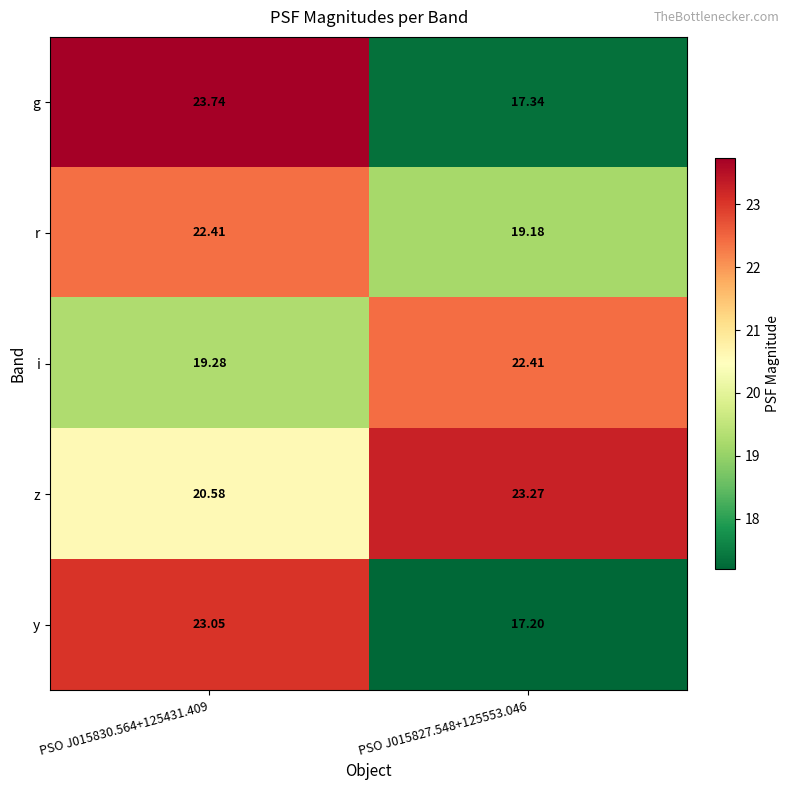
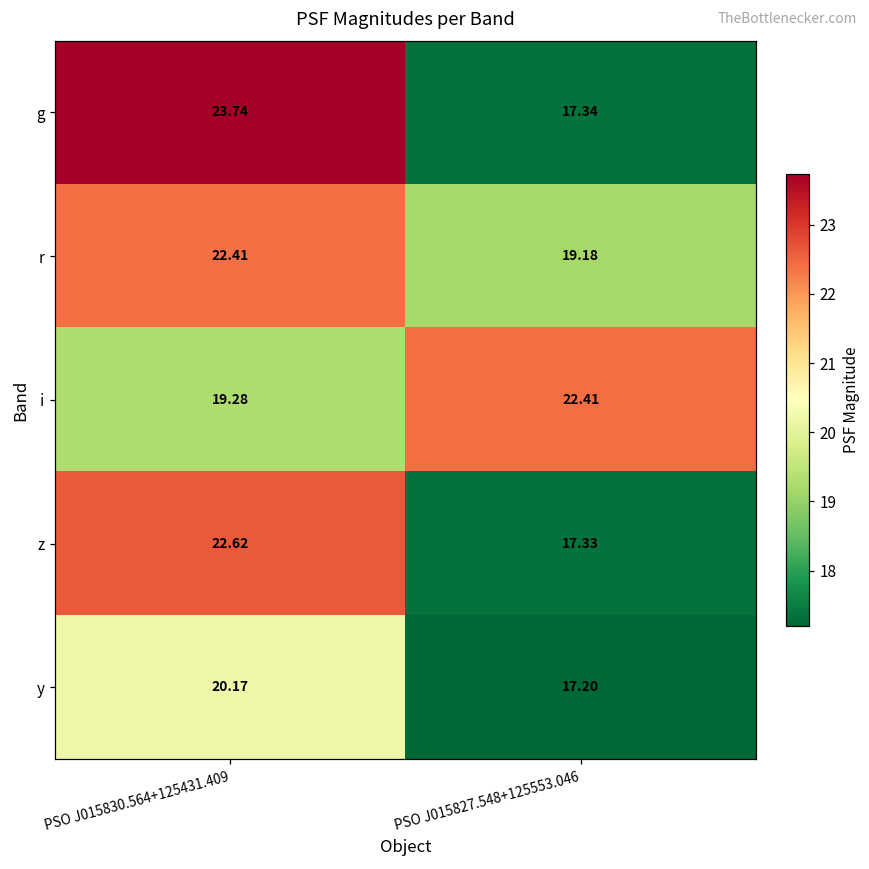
  {
    "g": {
      "PSO J015830.564+125431.409": 23.74,
      "PSO J015827.548+125553.046": 17.34
    },
    "r": {
      "PSO J015830.564+125431.409": 22.41,
      "PSO J015827.548+125553.046": 19.18
    },
    "i": {
      "PSO J015830.564+125431.409": 19.28,
      "PSO J015827.548+125553.046": 22.41
    },
    "z": {
-     "PSO J015830.564+125431.409": 20.58,
-     "PSO J015827.548+125553.046": 23.27
+     "PSO J015830.564+125431.409": 22.62,
+     "PSO J015827.548+125553.046": 17.33
    },
    "y": {
-     "PSO J015830.564+125431.409": 23.05,
+     "PSO J015830.564+125431.409": 20.17,
      "PSO J015827.548+125553.046": 17.20
    }
  }
